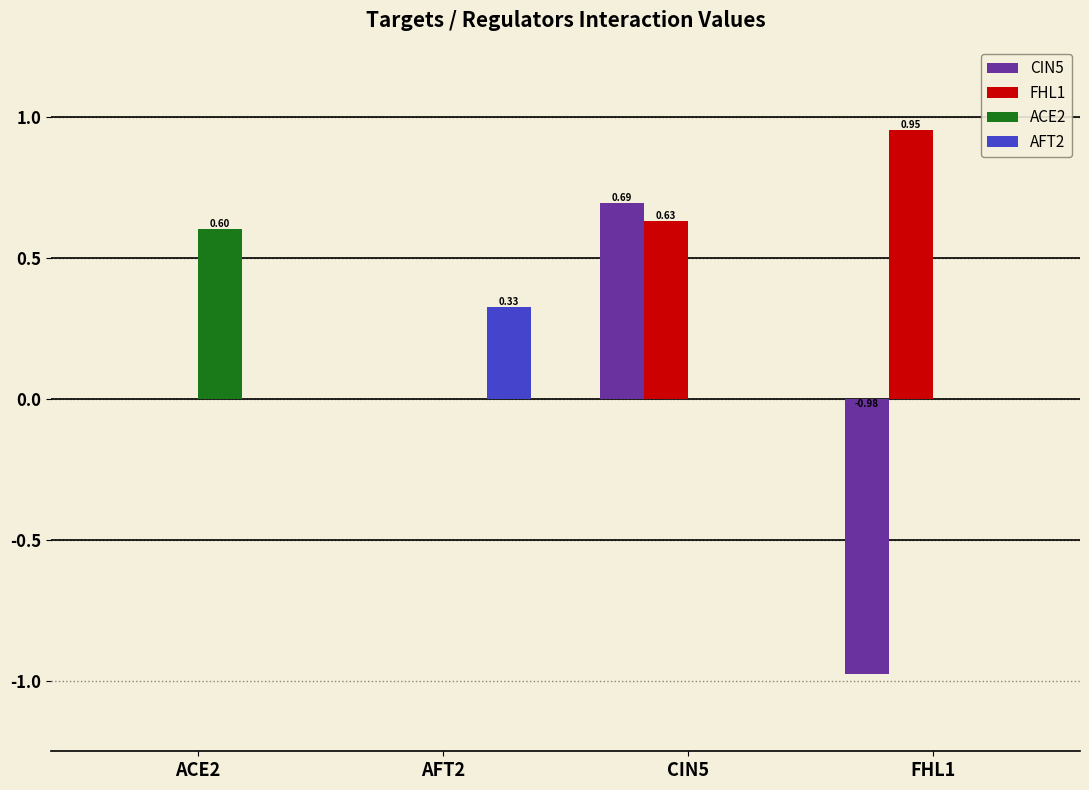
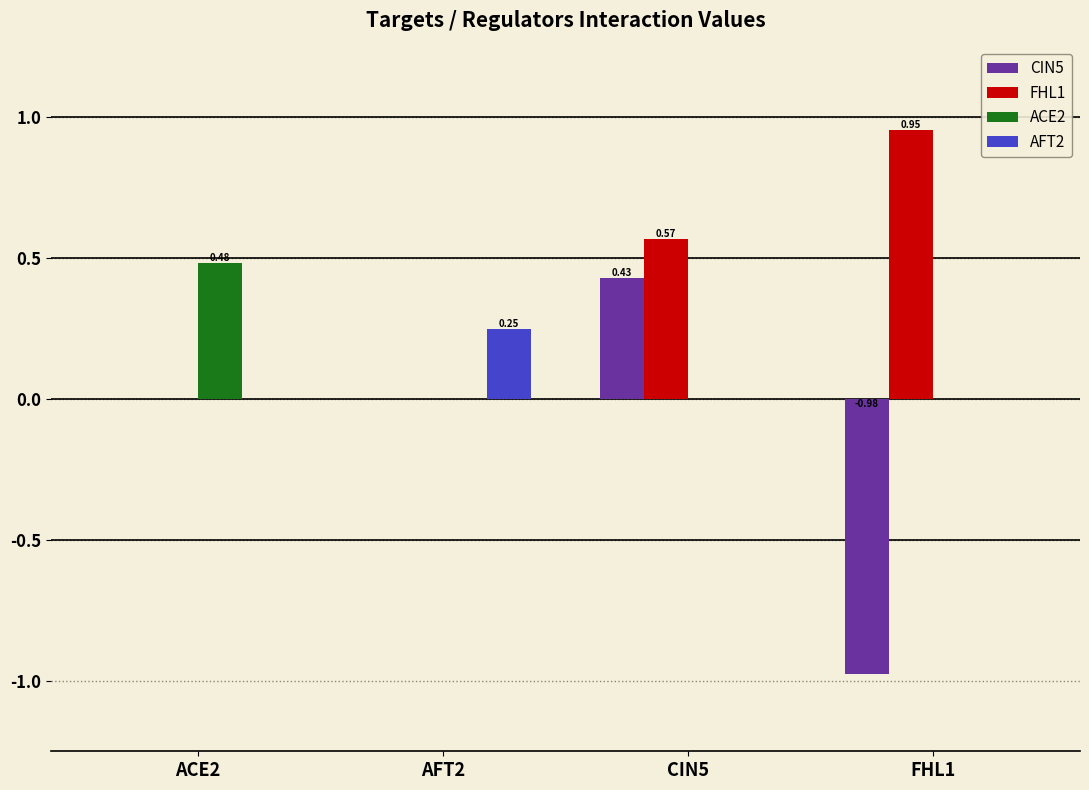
  {
    "CIN5": {
-     "CIN5": 0.69,
+     "CIN5": 0.43,
      "FHL1": -0.98
    },
    "FHL1": {
-     "CIN5": 0.63,
+     "CIN5": 0.57,
      "FHL1": 0.95
    },
    "ACE2": {
-     "ACE2": 0.60
+     "ACE2": 0.48
    },
    "AFT2": {
-     "AFT2": 0.33
+     "AFT2": 0.25
    }
  }
